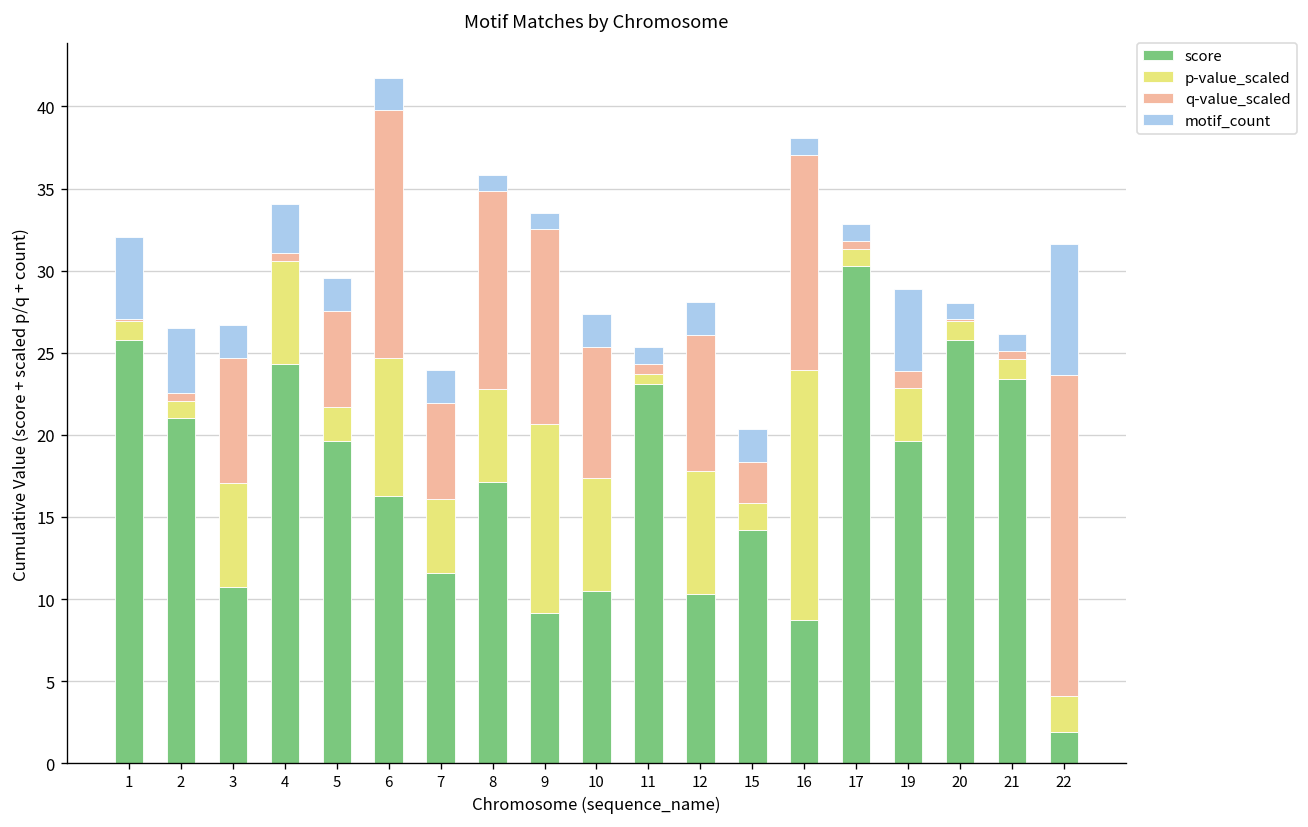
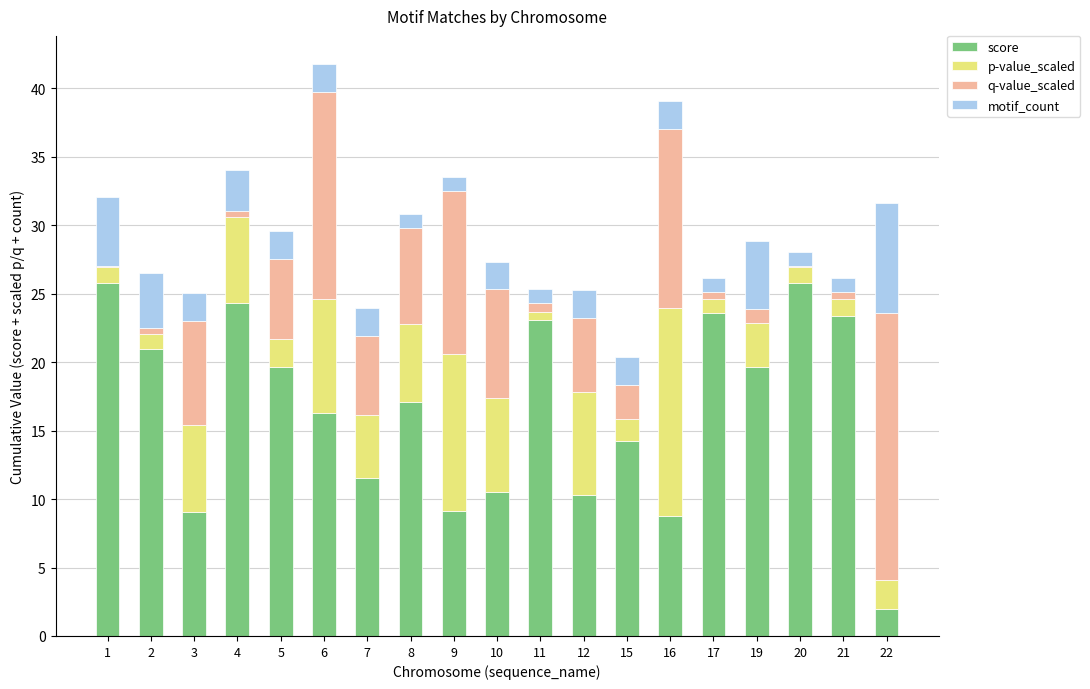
  {
    "score": {
      "1": 25.8,
      "2": 21.0,
-     "3": 10.7,
+     "3": 9.1,
      "4": 24.3,
      "5": 19.6,
      "6": 16.3,
      "7": 11.6,
      "8": 17.1,
      "9": 9.1,
      "10": 10.5,
      "11": 23.1,
      "12": 10.3,
      "15": 14.2,
      "16": 8.8,
-     "17": 30.3,
+     "17": 23.6,
      "19": 19.6,
      "20": 25.8,
      "21": 23.4,
      "22": 1.9
    },
    "p-value_scaled": {
      "1": 1.2,
      "2": 1.0,
      "3": 6.3,
      "4": 6.3,
      "5": 2.1,
      "6": 8.4,
      "7": 4.5,
      "8": 5.7,
      "9": 11.5,
      "10": 6.9,
      "11": 0.6,
      "12": 7.5,
      "15": 1.7,
      "16": 15.2,
      "17": 1.0,
      "19": 3.3,
      "20": 1.2,
      "21": 1.3,
      "22": 2.2
    },
    "q-value_scaled": {
      "2": 0.5,
      "3": 7.6,
      "4": 0.5,
      "5": 5.8,
      "6": 15.1,
      "7": 5.8,
-     "8": 12.1,
+     "8": 7.0,
      "9": 11.9,
      "10": 8.0,
      "11": 0.6,
-     "12": 8.2,
+     "12": 5.4,
      "15": 2.5,
      "16": 13.1,
      "17": 0.5,
      "19": 1.0,
      "21": 0.5,
      "22": 19.5
    },
    "motif_count": {
      "1": 5,
      "2": 4,
      "3": 2,
      "4": 3,
      "5": 2,
      "6": 2,
      "7": 2,
      "8": 1,
      "9": 1,
      "10": 2,
      "11": 1,
      "12": 2,
      "15": 2,
-     "16": 1,
+     "16": 2,
      "17": 1,
      "19": 5,
      "20": 1,
      "21": 1,
      "22": 8
    }
  }
